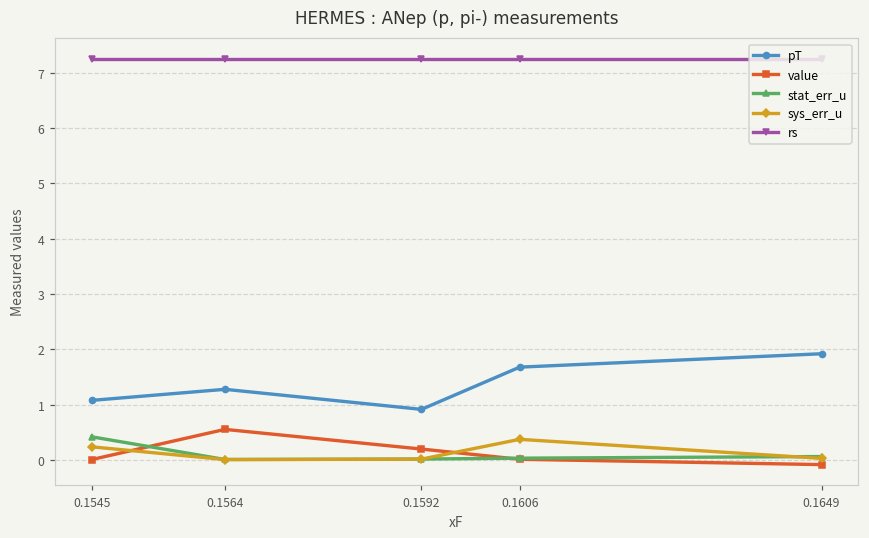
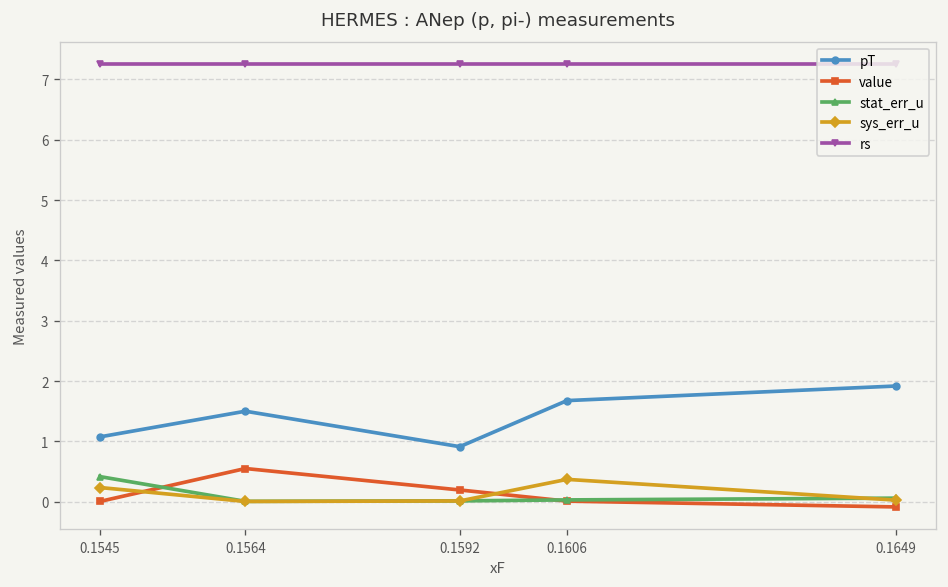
  {
    "pT": {
      "0.1545": 1.1,
-     "0.1564": 1.3,
+     "0.1564": 1.5,
      "0.1592": 0.9,
      "0.1606": 1.7,
      "0.1649": 1.9
    },
    "value": {
      "0.1545": 0.0,
      "0.1564": 0.6,
      "0.1592": 0.2,
      "0.1649": -0.1
    },
    "stat_err_u": {
      "0.1545": 0.4
    },
    "sys_err_u": {
      "0.1545": 0.2,
      "0.1606": 0.4
    },
    "rs": {
      "0.1545": 7.3,
      "0.1564": 7.3,
      "0.1592": 7.3,
      "0.1606": 7.3
    }
  }
